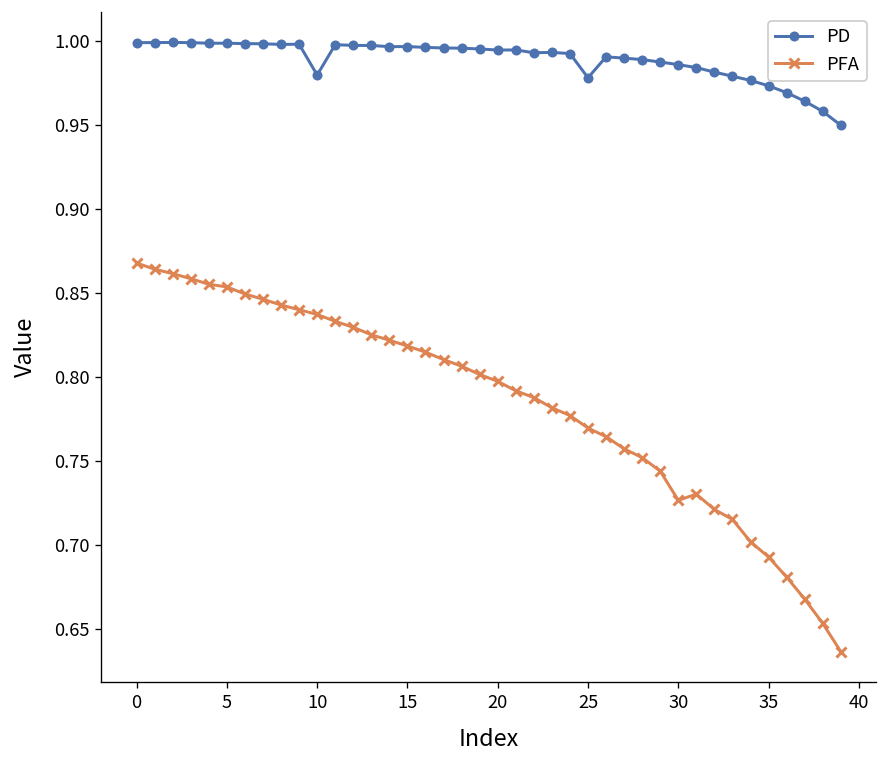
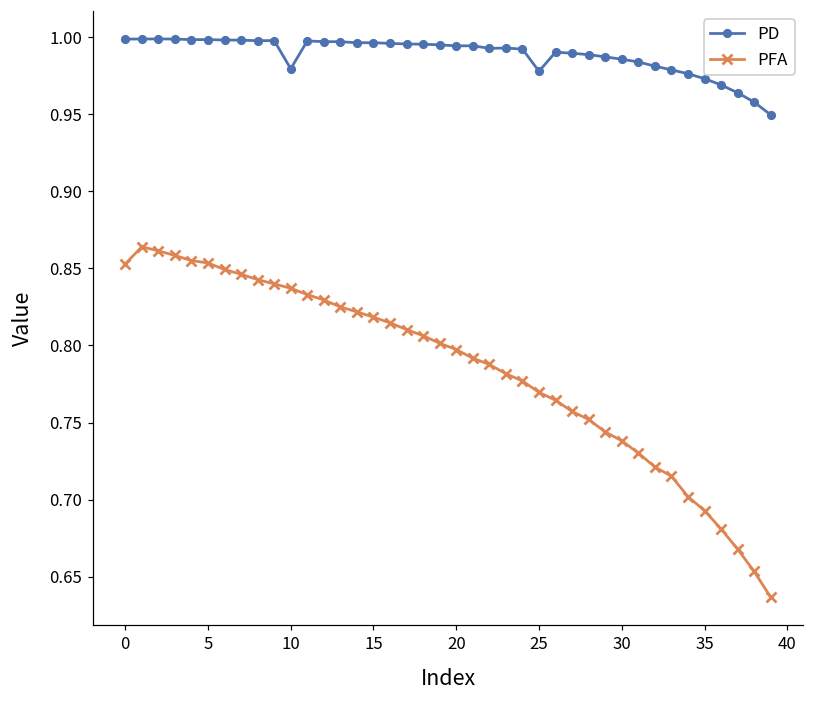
  {
    "PD": {
      "0": 0.999,
      "5": 0.998,
      "10": 0.979,
      "15": 0.996,
      "20": 0.994,
      "25": 0.978,
      "30": 0.986
    },
    "PFA": {
-     "0": 0.868,
+     "0": 0.853,
      "5": 0.853,
      "10": 0.837,
      "15": 0.818,
      "20": 0.797,
      "25": 0.770,
-     "30": 0.727,
+     "30": 0.738,
      "35": 0.693
    }
  }
